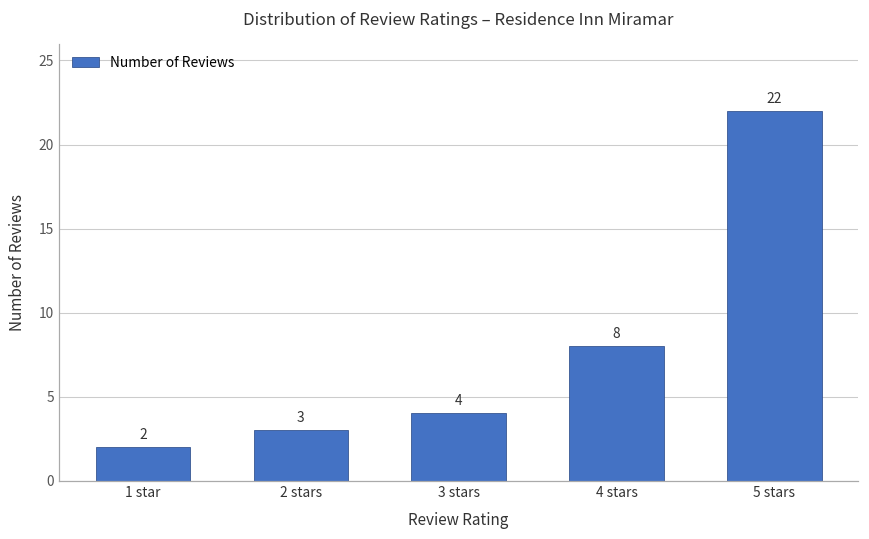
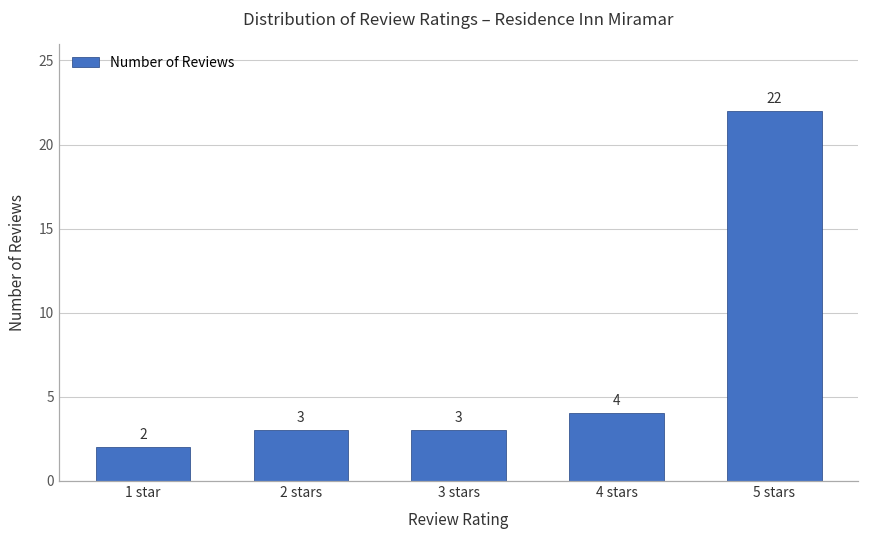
  {
    "1 star": 2,
    "2 stars": 3,
-   "3 stars": 4,
-   "4 stars": 8,
+   "3 stars": 3,
+   "4 stars": 4,
    "5 stars": 22
  }
